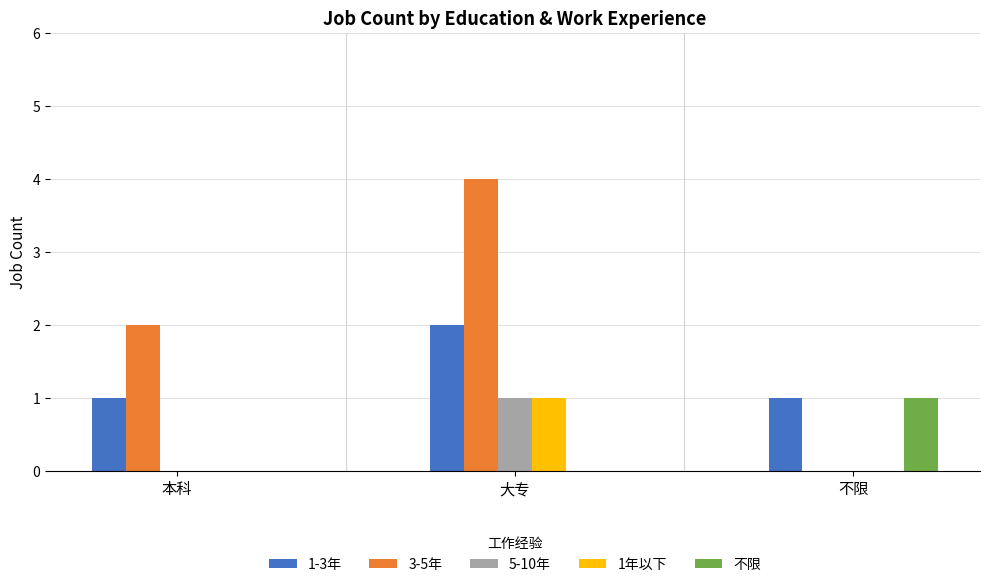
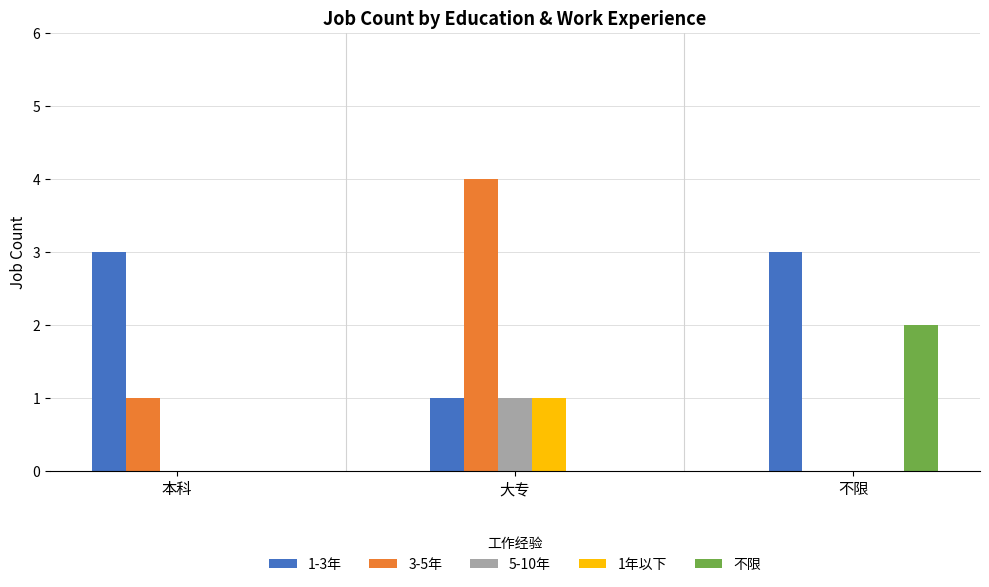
  {
    "1-3年": {
-     "本科": 1,
-     "大专": 2,
-     "不限": 1
+     "本科": 3,
+     "大专": 1,
+     "不限": 3
    },
    "3-5年": {
-     "本科": 2,
+     "本科": 1,
      "大专": 4,
      "不限": 0
    },
    "5-10年": {
      "本科": 0,
      "大专": 1,
      "不限": 0
    },
    "1年以下": {
      "本科": 0,
      "大专": 1,
      "不限": 0
    },
    "不限": {
      "本科": 0,
      "大专": 0,
-     "不限": 1
+     "不限": 2
    }
  }
